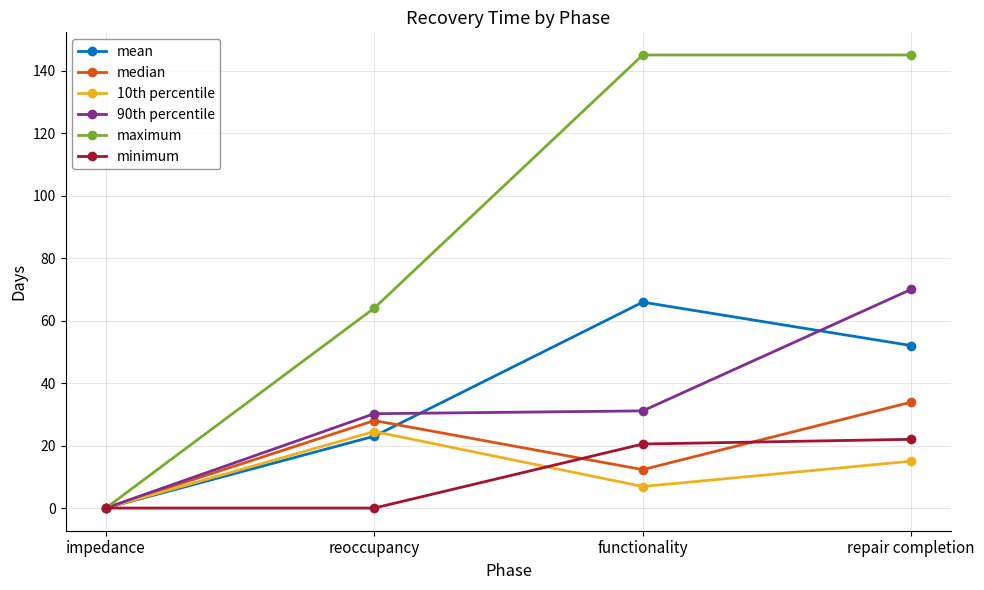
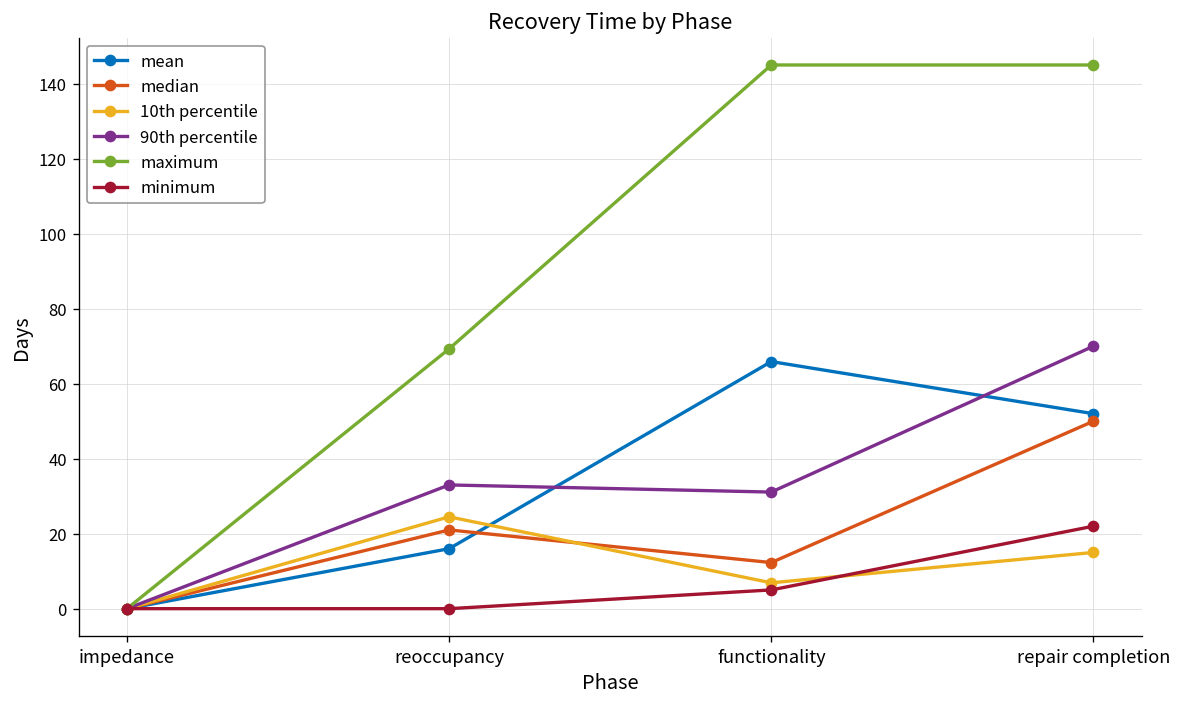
  {
    "mean": {
-     "reoccupancy": 23,
+     "reoccupancy": 16,
      "functionality": 66,
      "repair completion": 52
    },
    "median": {
-     "reoccupancy": 28,
+     "reoccupancy": 21,
      "functionality": 12,
-     "repair completion": 34
+     "repair completion": 50
    },
    "10th percentile": {
      "reoccupancy": 25,
      "functionality": 7,
      "repair completion": 15
    },
    "90th percentile": {
-     "reoccupancy": 30,
+     "reoccupancy": 33,
      "functionality": 31,
      "repair completion": 70
    },
    "maximum": {
-     "reoccupancy": 64,
+     "reoccupancy": 69,
      "functionality": 145,
      "repair completion": 145
    },
    "minimum": {
      "reoccupancy": 0,
-     "functionality": 21,
+     "functionality": 5,
      "repair completion": 22
    }
  }
